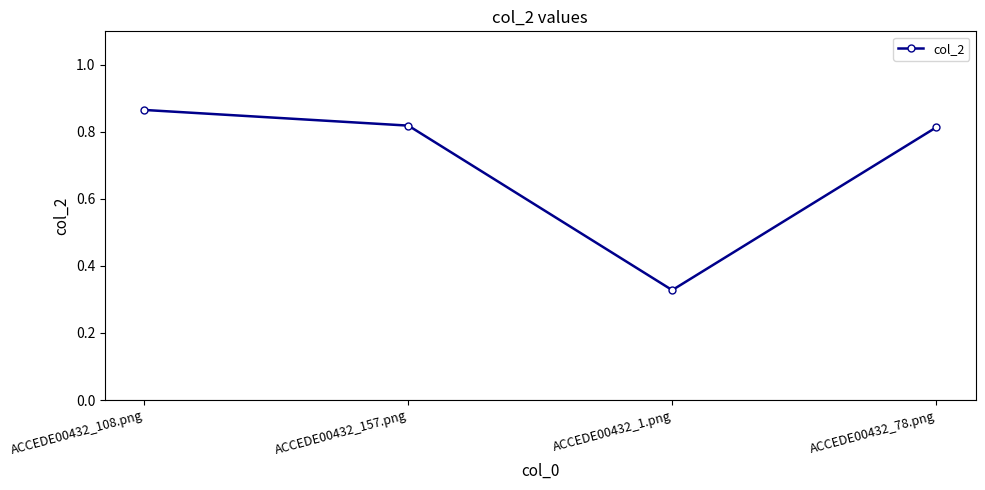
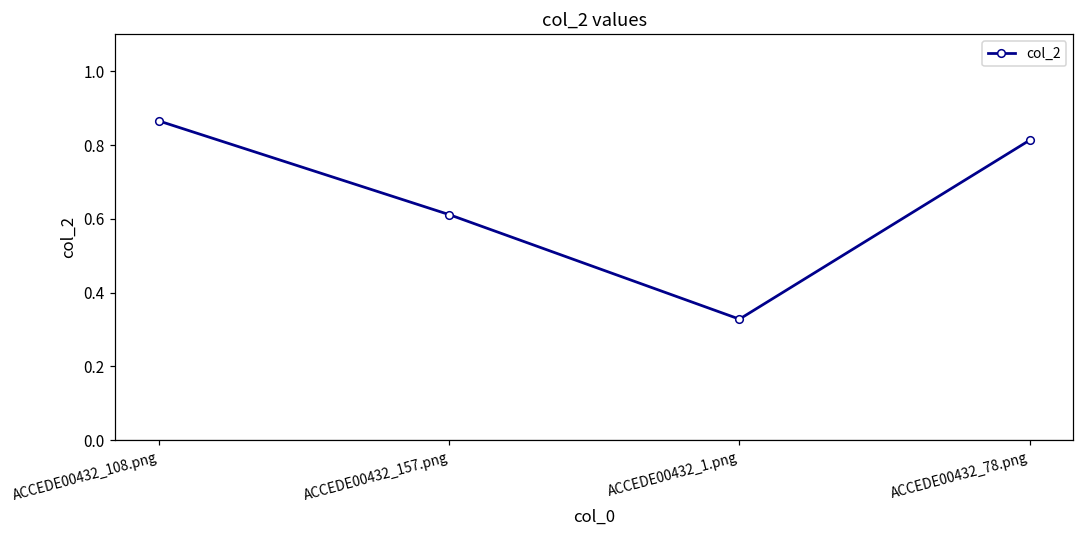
  {
    "ACCEDE00432_108.png": 0.87,
-   "ACCEDE00432_157.png": 0.82,
+   "ACCEDE00432_157.png": 0.61,
    "ACCEDE00432_1.png": 0.33,
    "ACCEDE00432_78.png": 0.81
  }
